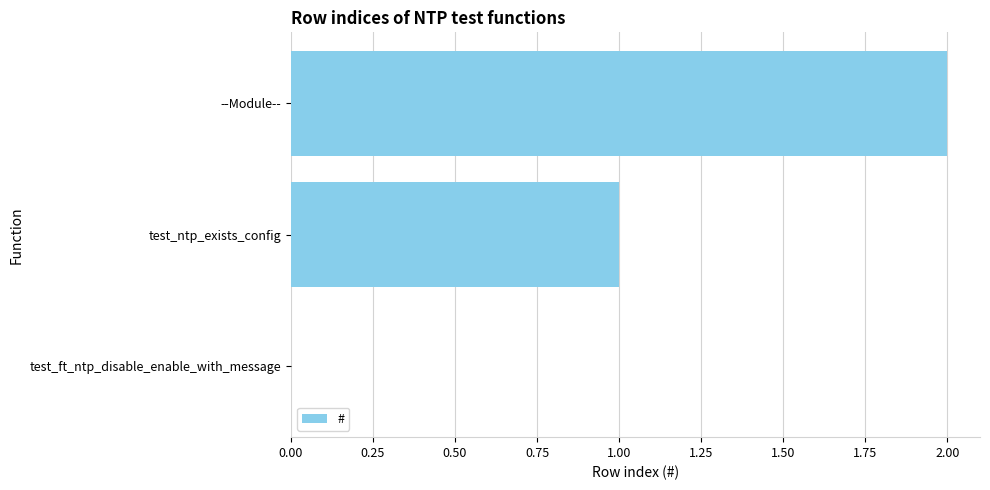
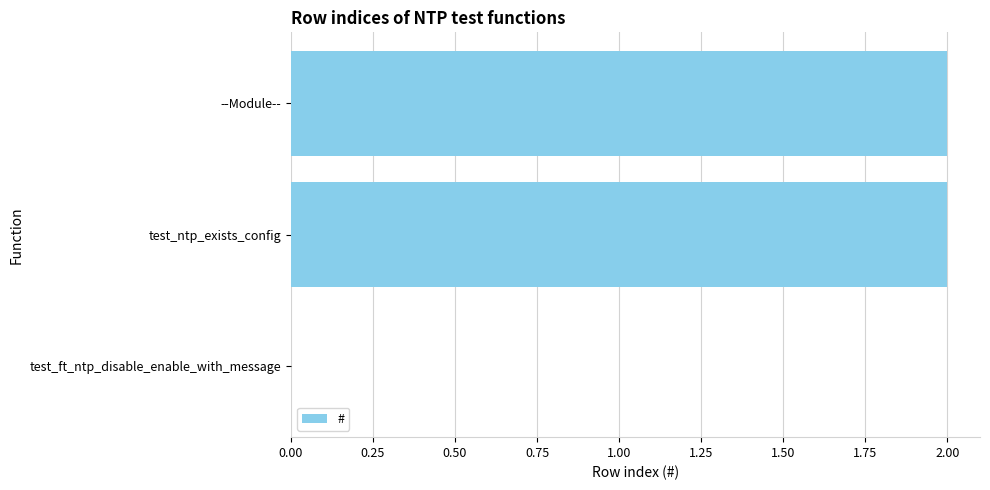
  {
    "--Module--": 2,
-   "test_ntp_exists_config": 1,
+   "test_ntp_exists_config": 2,
    "test_ft_ntp_disable_enable_with_message": 0
  }
